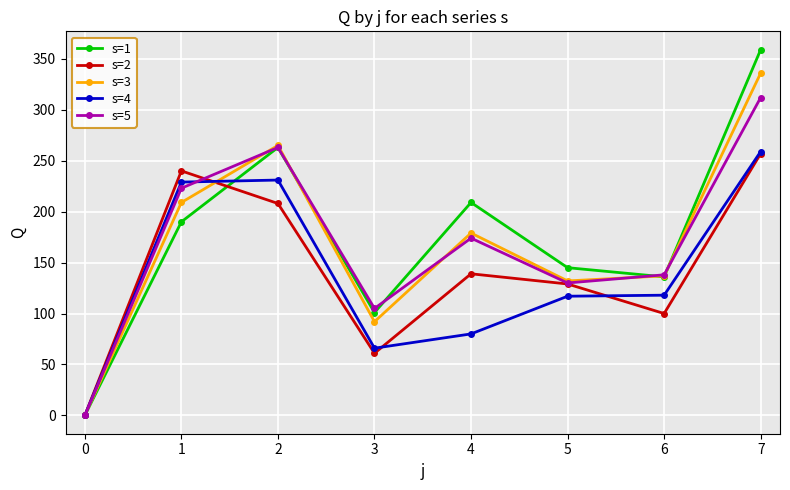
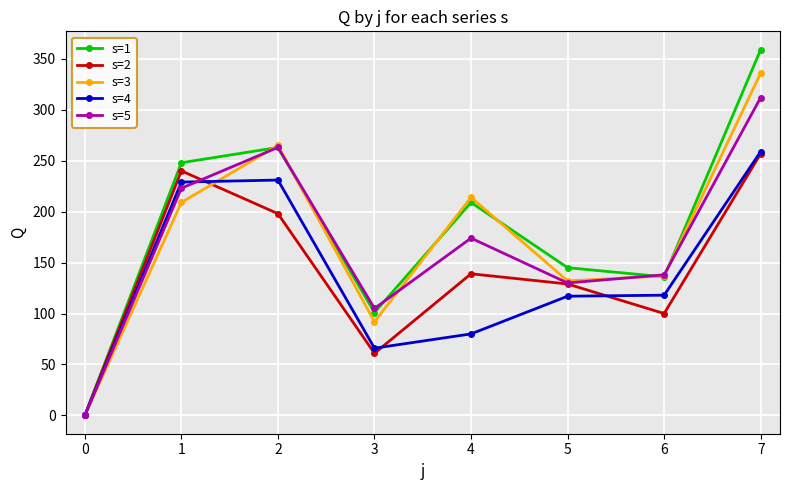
  {
    "s=1": {
-     "1": 190,
+     "1": 248,
      "3": 101,
      "4": 209,
      "5": 145,
      "7": 359
    },
    "s=2": {
      "1": 240,
-     "2": 208,
+     "2": 198,
      "3": 61,
      "4": 139,
      "6": 100
    },
    "s=3": {
      "1": 209,
      "3": 92,
-     "4": 179,
+     "4": 214,
      "7": 336
    },
    "s=4": {
      "1": 229,
      "2": 231,
      "3": 66,
      "4": 80,
      "5": 117,
      "6": 118
    },
    "s=5": {
      "1": 223,
      "3": 105,
      "4": 174,
      "7": 312
    }
  }
